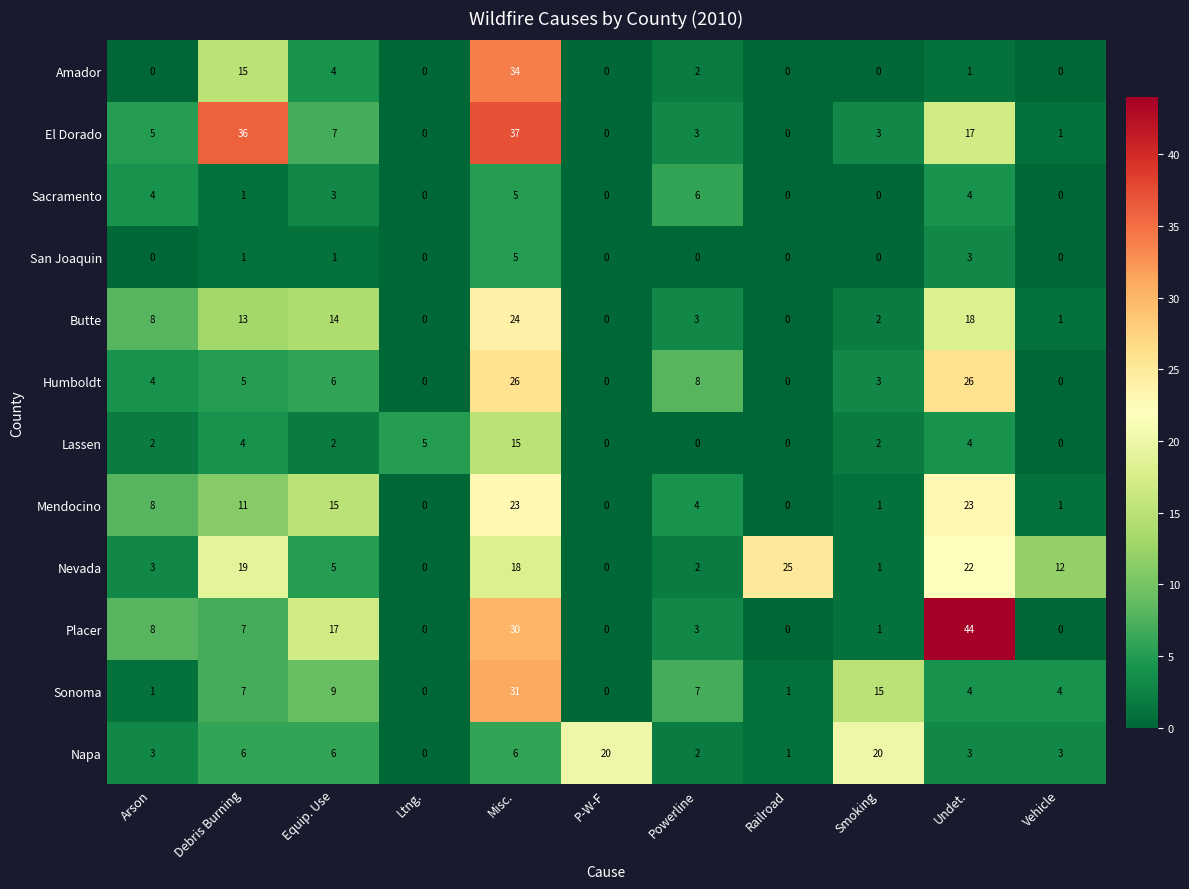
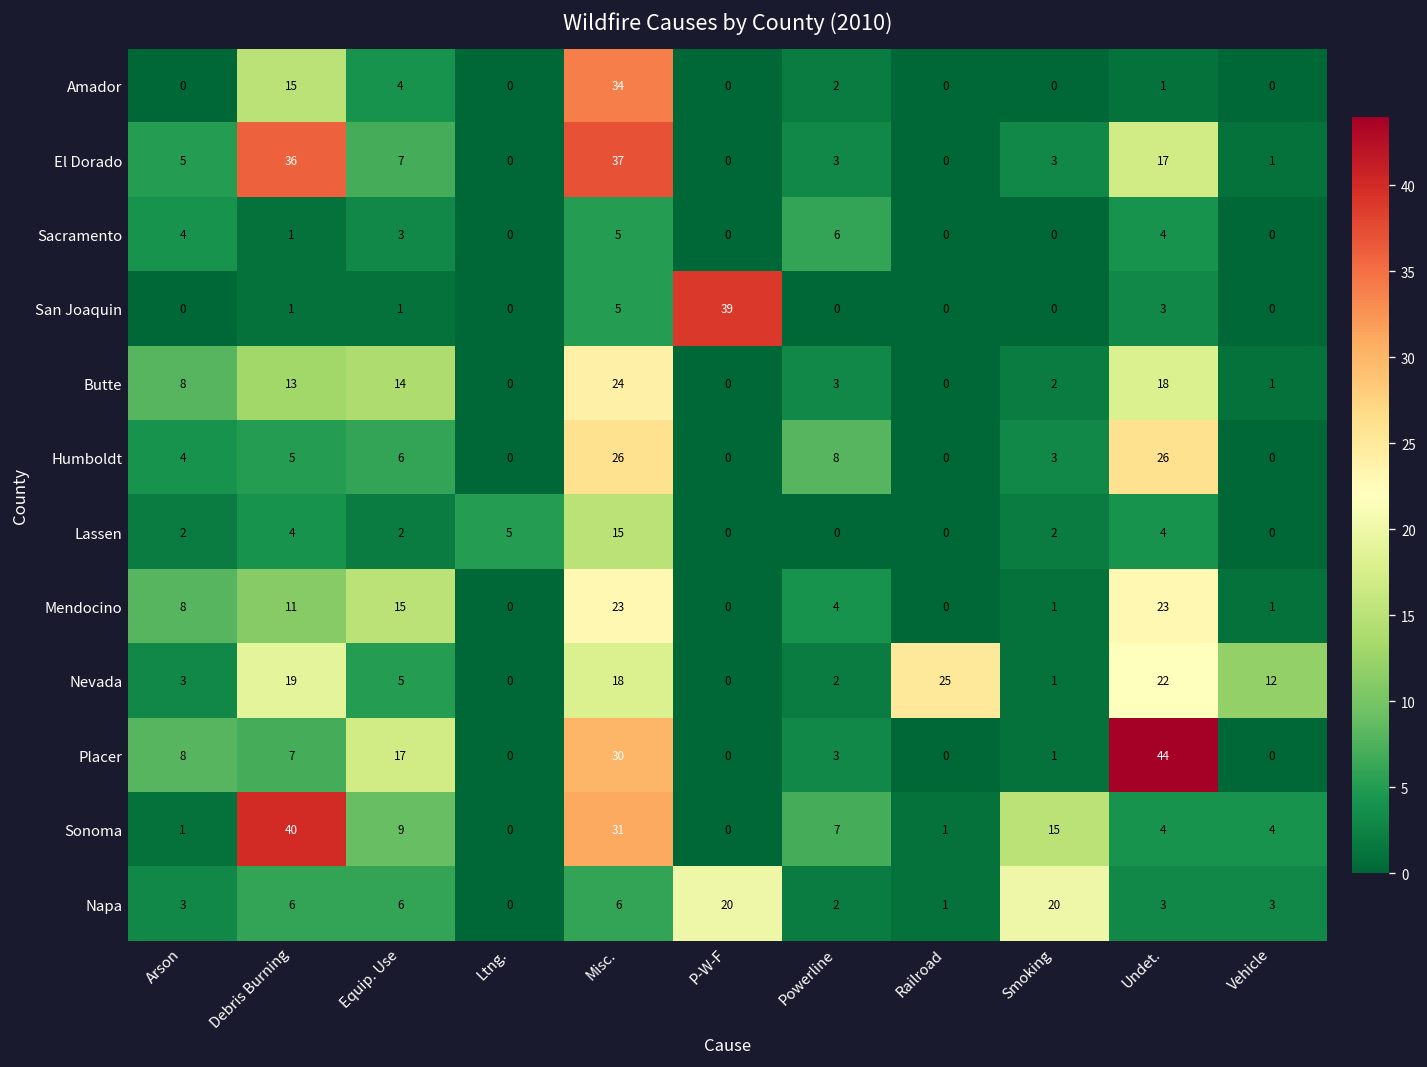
  {
    "Amador": {
      "Arson": 0,
      "Debris Burning": 15,
      "Equip. Use": 4,
      "Ltng.": 0,
      "Misc.": 34,
      "P-W-F": 0,
      "Powerline": 2,
      "Railroad": 0,
      "Smoking": 0,
      "Undet.": 1,
      "Vehicle": 0
    },
    "El Dorado": {
      "Arson": 5,
      "Debris Burning": 36,
      "Equip. Use": 7,
      "Ltng.": 0,
      "Misc.": 37,
      "P-W-F": 0,
      "Powerline": 3,
      "Railroad": 0,
      "Smoking": 3,
      "Undet.": 17,
      "Vehicle": 1
    },
    "Sacramento": {
      "Arson": 4,
      "Debris Burning": 1,
      "Equip. Use": 3,
      "Ltng.": 0,
      "Misc.": 5,
      "P-W-F": 0,
      "Powerline": 6,
      "Railroad": 0,
      "Smoking": 0,
      "Undet.": 4,
      "Vehicle": 0
    },
    "San Joaquin": {
      "Arson": 0,
      "Debris Burning": 1,
      "Equip. Use": 1,
      "Ltng.": 0,
      "Misc.": 5,
-     "P-W-F": 0,
+     "P-W-F": 39,
      "Powerline": 0,
      "Railroad": 0,
      "Smoking": 0,
      "Undet.": 3,
      "Vehicle": 0
    },
    "Butte": {
      "Arson": 8,
      "Debris Burning": 13,
      "Equip. Use": 14,
      "Ltng.": 0,
      "Misc.": 24,
      "P-W-F": 0,
      "Powerline": 3,
      "Railroad": 0,
      "Smoking": 2,
      "Undet.": 18,
      "Vehicle": 1
    },
    "Humboldt": {
      "Arson": 4,
      "Debris Burning": 5,
      "Equip. Use": 6,
      "Ltng.": 0,
      "Misc.": 26,
      "P-W-F": 0,
      "Powerline": 8,
      "Railroad": 0,
      "Smoking": 3,
      "Undet.": 26,
      "Vehicle": 0
    },
    "Lassen": {
      "Arson": 2,
      "Debris Burning": 4,
      "Equip. Use": 2,
      "Ltng.": 5,
      "Misc.": 15,
      "P-W-F": 0,
      "Powerline": 0,
      "Railroad": 0,
      "Smoking": 2,
      "Undet.": 4,
      "Vehicle": 0
    },
    "Mendocino": {
      "Arson": 8,
      "Debris Burning": 11,
      "Equip. Use": 15,
      "Ltng.": 0,
      "Misc.": 23,
      "P-W-F": 0,
      "Powerline": 4,
      "Railroad": 0,
      "Smoking": 1,
      "Undet.": 23,
      "Vehicle": 1
    },
    "Nevada": {
      "Arson": 3,
      "Debris Burning": 19,
      "Equip. Use": 5,
      "Ltng.": 0,
      "Misc.": 18,
      "P-W-F": 0,
      "Powerline": 2,
      "Railroad": 25,
      "Smoking": 1,
      "Undet.": 22,
      "Vehicle": 12
    },
    "Placer": {
      "Arson": 8,
      "Debris Burning": 7,
      "Equip. Use": 17,
      "Ltng.": 0,
      "Misc.": 30,
      "P-W-F": 0,
      "Powerline": 3,
      "Railroad": 0,
      "Smoking": 1,
      "Undet.": 44,
      "Vehicle": 0
    },
    "Sonoma": {
      "Arson": 1,
-     "Debris Burning": 7,
+     "Debris Burning": 40,
      "Equip. Use": 9,
      "Ltng.": 0,
      "Misc.": 31,
      "P-W-F": 0,
      "Powerline": 7,
      "Railroad": 1,
      "Smoking": 15,
      "Undet.": 4,
      "Vehicle": 4
    },
    "Napa": {
      "Arson": 3,
      "Debris Burning": 6,
      "Equip. Use": 6,
      "Ltng.": 0,
      "Misc.": 6,
      "P-W-F": 20,
      "Powerline": 2,
      "Railroad": 1,
      "Smoking": 20,
      "Undet.": 3,
      "Vehicle": 3
    }
  }
